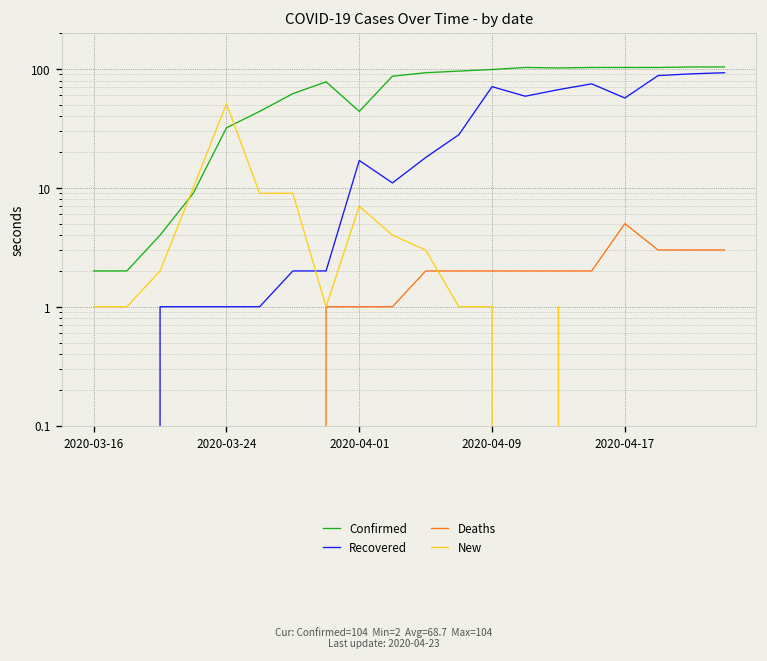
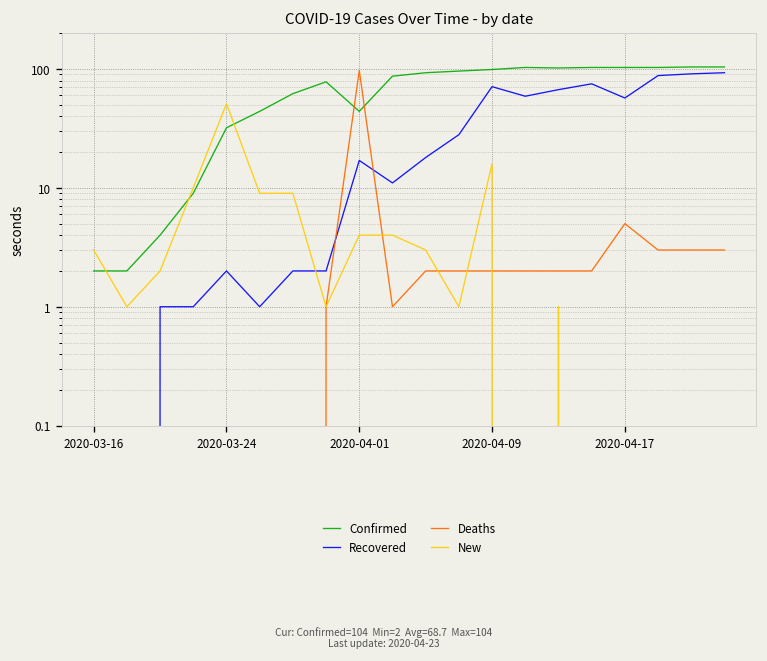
  {
    "Confirmed": {
      "2020-03-16": 2,
      "2020-03-24": 32,
      "2020-04-01": 40,
      "2020-04-09": 100,
      "2020-04-17": 100
    },
    "Recovered": {
-     "2020-03-24": 1,
+     "2020-03-24": 2,
      "2020-04-01": 17,
      "2020-04-09": 70,
      "2020-04-17": 60
    },
    "Deaths": {
-     "2020-04-01": 1,
+     "2020-04-01": 100,
      "2020-04-09": 2,
      "2020-04-17": 5
    },
    "New": {
-     "2020-03-16": 1,
+     "2020-03-16": 3,
      "2020-03-24": 50,
-     "2020-04-01": 7,
-     "2020-04-09": 1
+     "2020-04-01": 4,
+     "2020-04-09": 16
    }
  }
